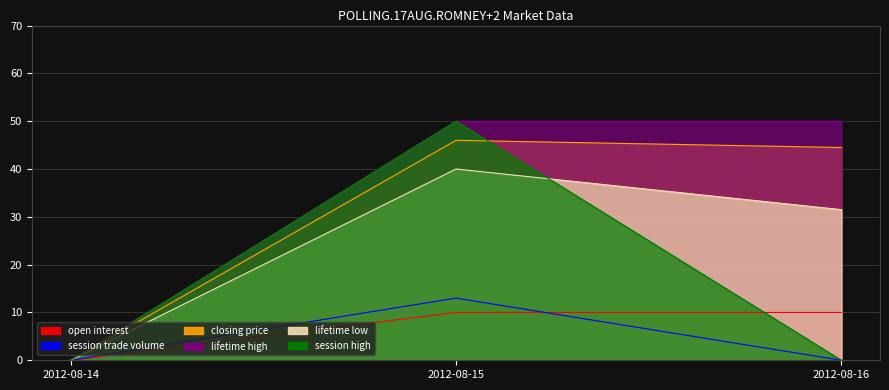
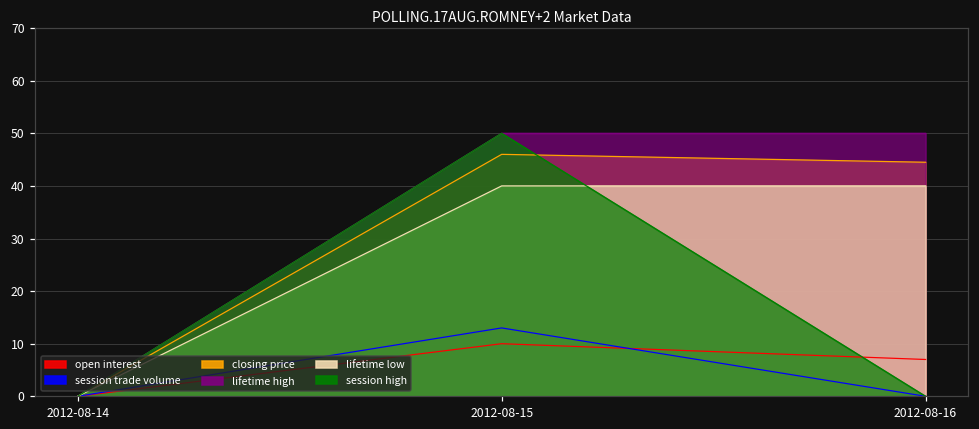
  {
    "open interest": {
      "2012-08-15": 10,
-     "2012-08-16": 10
+     "2012-08-16": 7
    },
    "session trade volume": {
      "2012-08-15": 13
    },
    "closing price": {
      "2012-08-15": 46,
      "2012-08-16": 45
    },
    "lifetime high": {
      "2012-08-16": 50
    },
    "lifetime low": {
      "2012-08-15": 40,
-     "2012-08-16": 32
+     "2012-08-16": 40
    }
  }
